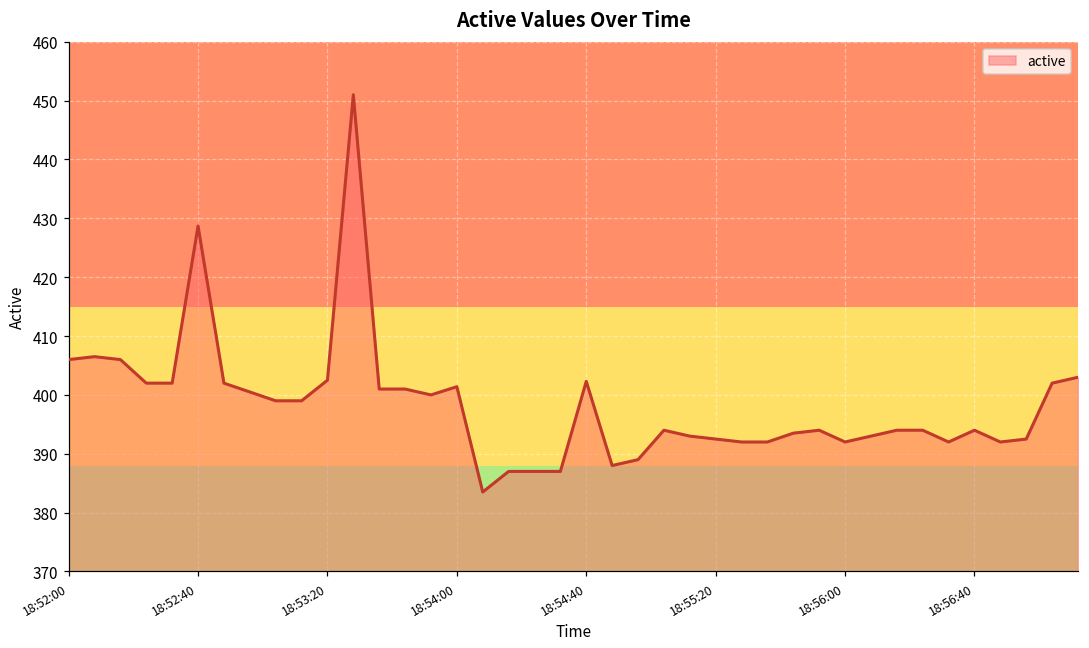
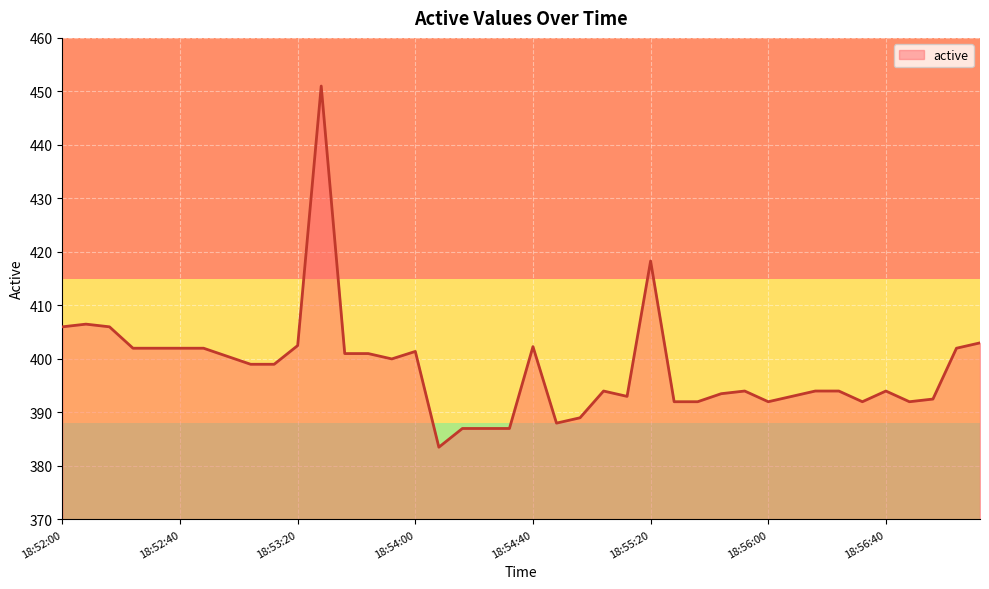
  {
    "18:52:00": 406,
-   "18:52:40": 429,
+   "18:52:40": 402,
    "18:53:20": 403,
    "18:54:00": 401,
    "18:54:40": 402,
-   "18:55:20": 393,
+   "18:55:20": 418,
    "18:56:00": 392,
    "18:56:40": 394
  }
